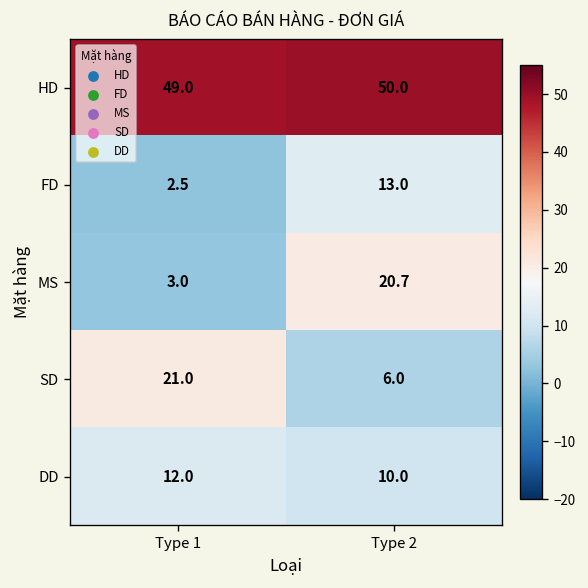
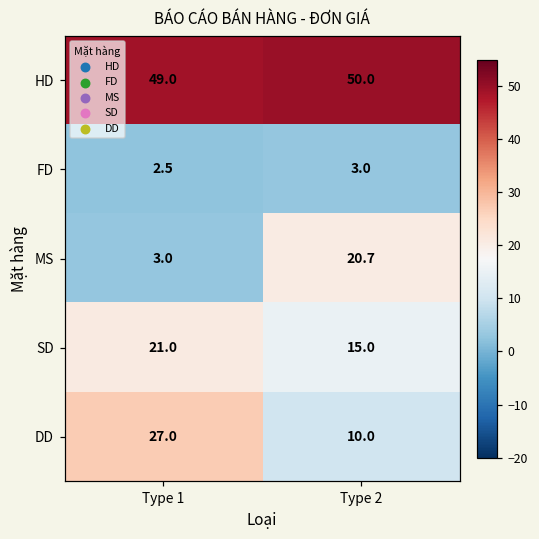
  {
    "HD": {
      "Type 1": 49.0,
      "Type 2": 50.0
    },
    "FD": {
      "Type 1": 2.5,
-     "Type 2": 13.0
+     "Type 2": 3.0
    },
    "MS": {
      "Type 1": 3.0,
      "Type 2": 20.7
    },
    "SD": {
      "Type 1": 21.0,
-     "Type 2": 6.0
+     "Type 2": 15.0
    },
    "DD": {
-     "Type 1": 12.0,
+     "Type 1": 27.0,
      "Type 2": 10.0
    }
  }
